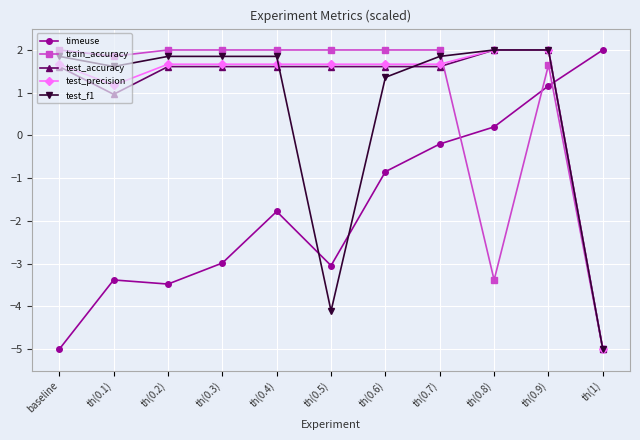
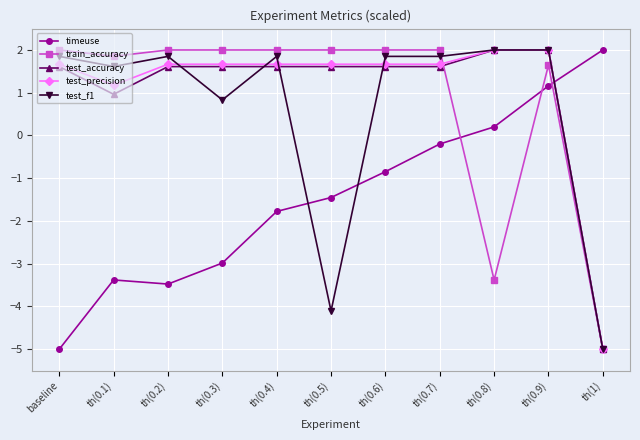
  {
    "timeuse": {
      "baseline": -5.0,
      "th(0.1)": -3.4,
      "th(0.2)": -3.5,
      "th(0.3)": -3.0,
      "th(0.4)": -1.8,
-     "th(0.5)": -3.0,
+     "th(0.5)": -1.5,
      "th(0.6)": -0.8,
      "th(0.7)": -0.2,
      "th(0.8)": 0.2,
      "th(0.9)": 1.2,
      "th(1)": 2.0
    },
    "train_accuracy": {
      "th(0.2)": 2.0,
      "th(0.3)": 2.0,
      "th(0.4)": 2.0,
      "th(0.5)": 2.0,
      "th(0.6)": 2.0,
      "th(0.7)": 2.0,
      "th(0.8)": -3.4,
      "th(0.9)": 1.6
    },
    "test_f1": {
      "th(0.2)": 1.8,
-     "th(0.3)": 1.8,
+     "th(0.3)": 0.8,
      "th(0.4)": 1.8,
      "th(0.5)": -4.1,
-     "th(0.6)": 1.4,
+     "th(0.6)": 1.8,
      "th(0.7)": 1.8
    }
  }
